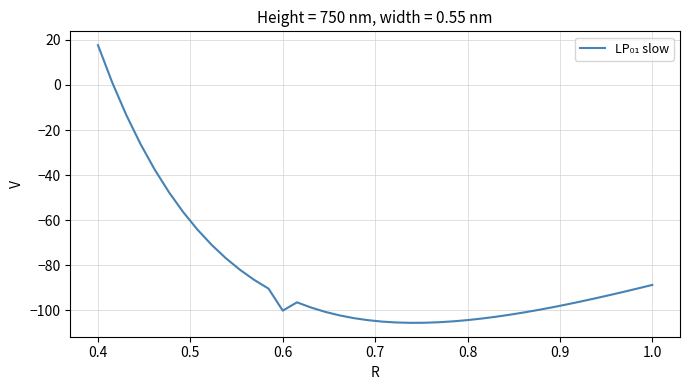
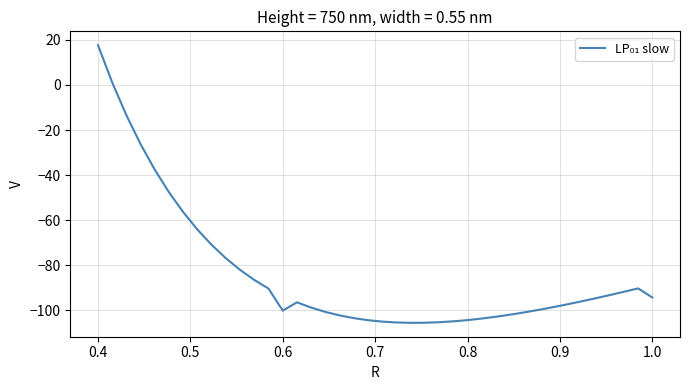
  {
    "0.4": 18,
    "0.6": -100,
    "0.8": -104,
-   "1.0": -89
+   "1.0": -94
  }
